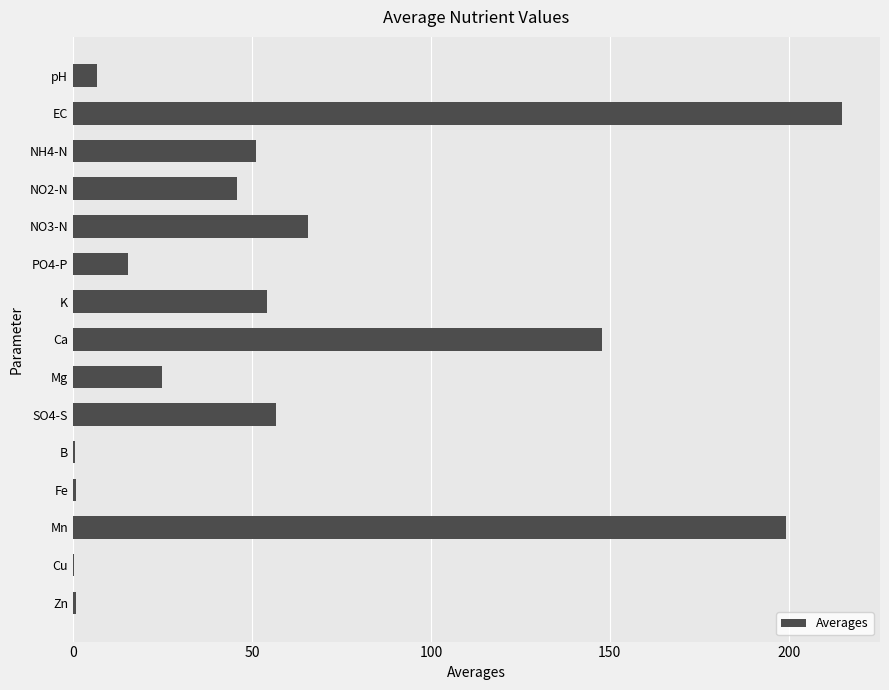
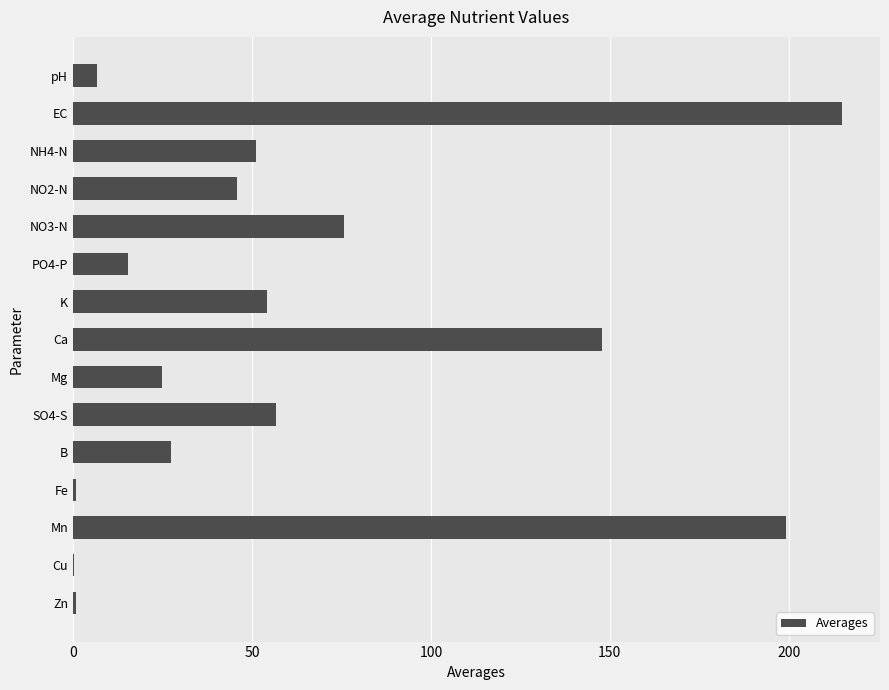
  {
    "pH": 7,
    "EC": 215,
    "NH4-N": 51,
    "NO2-N": 46,
-   "NO3-N": 66,
+   "NO3-N": 76,
    "PO4-P": 15,
    "K": 54,
    "Ca": 148,
    "Mg": 25,
    "SO4-S": 57,
-   "B": 1,
+   "B": 27,
    "Fe": 1,
    "Mn": 199,
    "Zn": 1
  }
